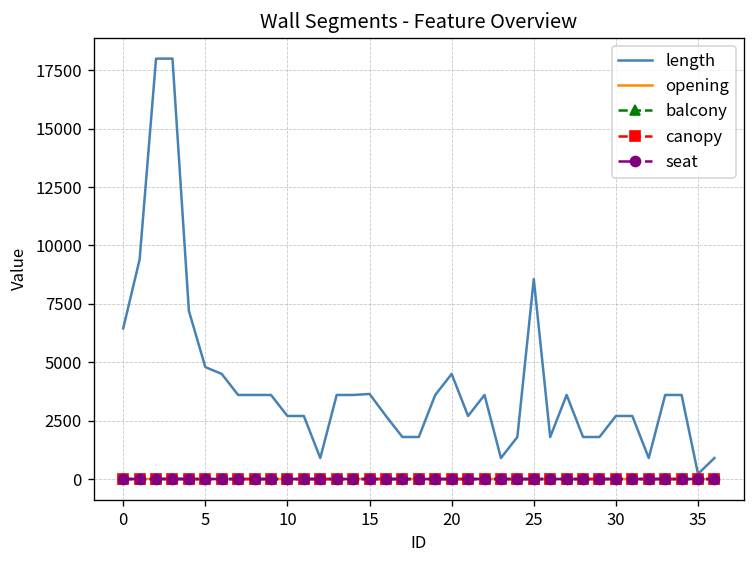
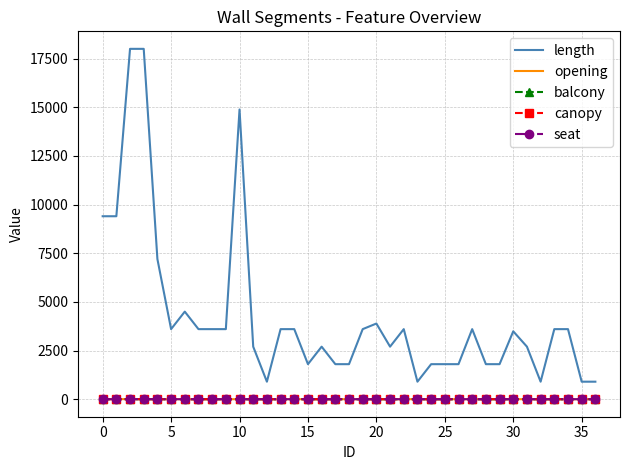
  {
    "length": {
-     "0": 6400,
-     "5": 4800,
-     "10": 2700,
-     "15": 3600,
-     "20": 4500,
-     "25": 8600,
-     "30": 2700,
-     "35": 200
+     "0": 9400,
+     "5": 3600,
+     "10": 14900,
+     "15": 1800,
+     "20": 3900,
+     "25": 1800,
+     "30": 3500,
+     "35": 900
    },
    "seat": {
      "0": 0,
      "5": 0,
      "10": 0,
      "15": 0,
      "20": 0,
      "25": 0,
      "30": 0,
      "35": 0
    }
  }
